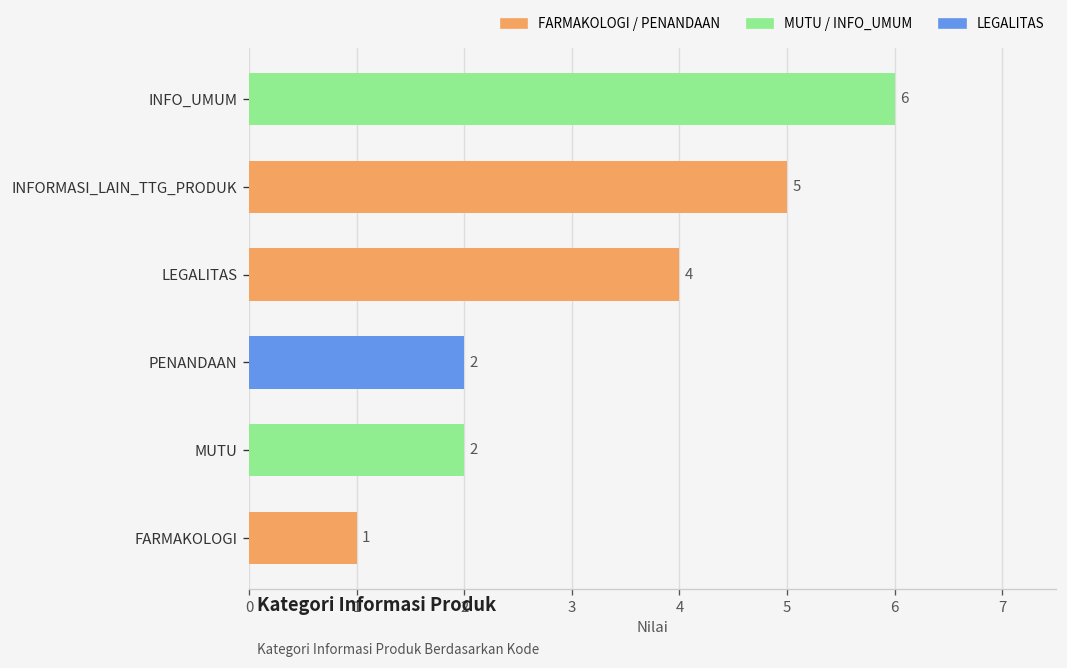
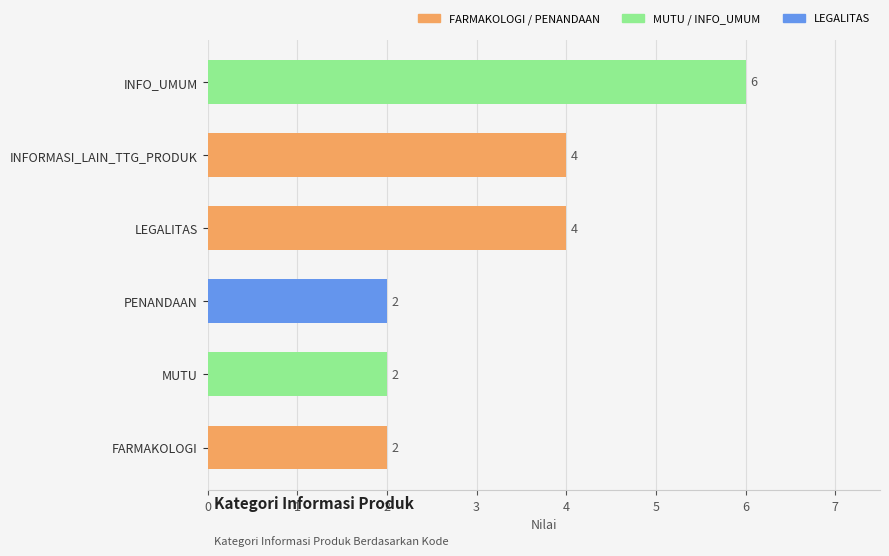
  {
    "INFO_UMUM": 6,
-   "INFORMASI_LAIN_TTG_PRODUK": 5,
+   "INFORMASI_LAIN_TTG_PRODUK": 4,
    "LEGALITAS": 4,
    "PENANDAAN": 2,
    "MUTU": 2,
-   "FARMAKOLOGI": 1
+   "FARMAKOLOGI": 2
  }
